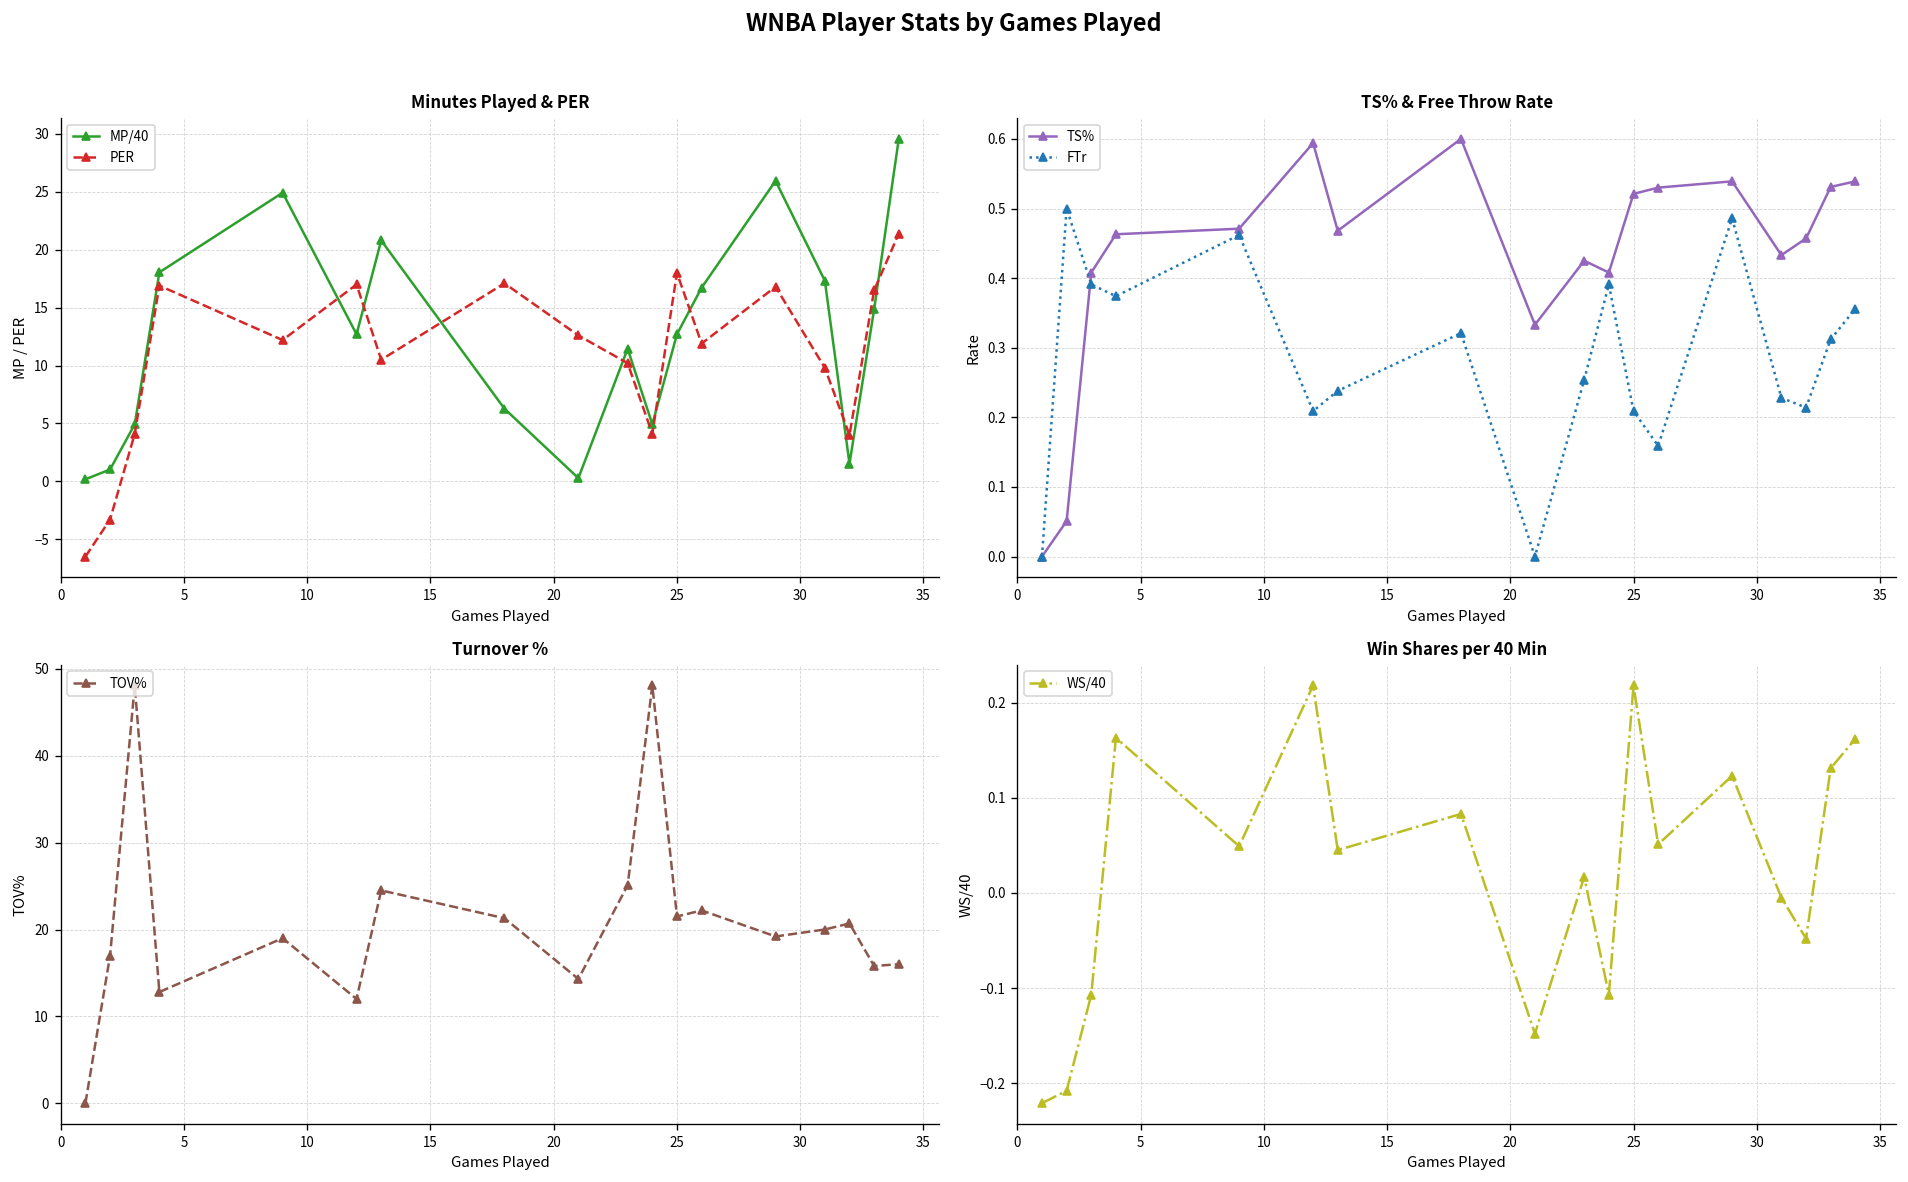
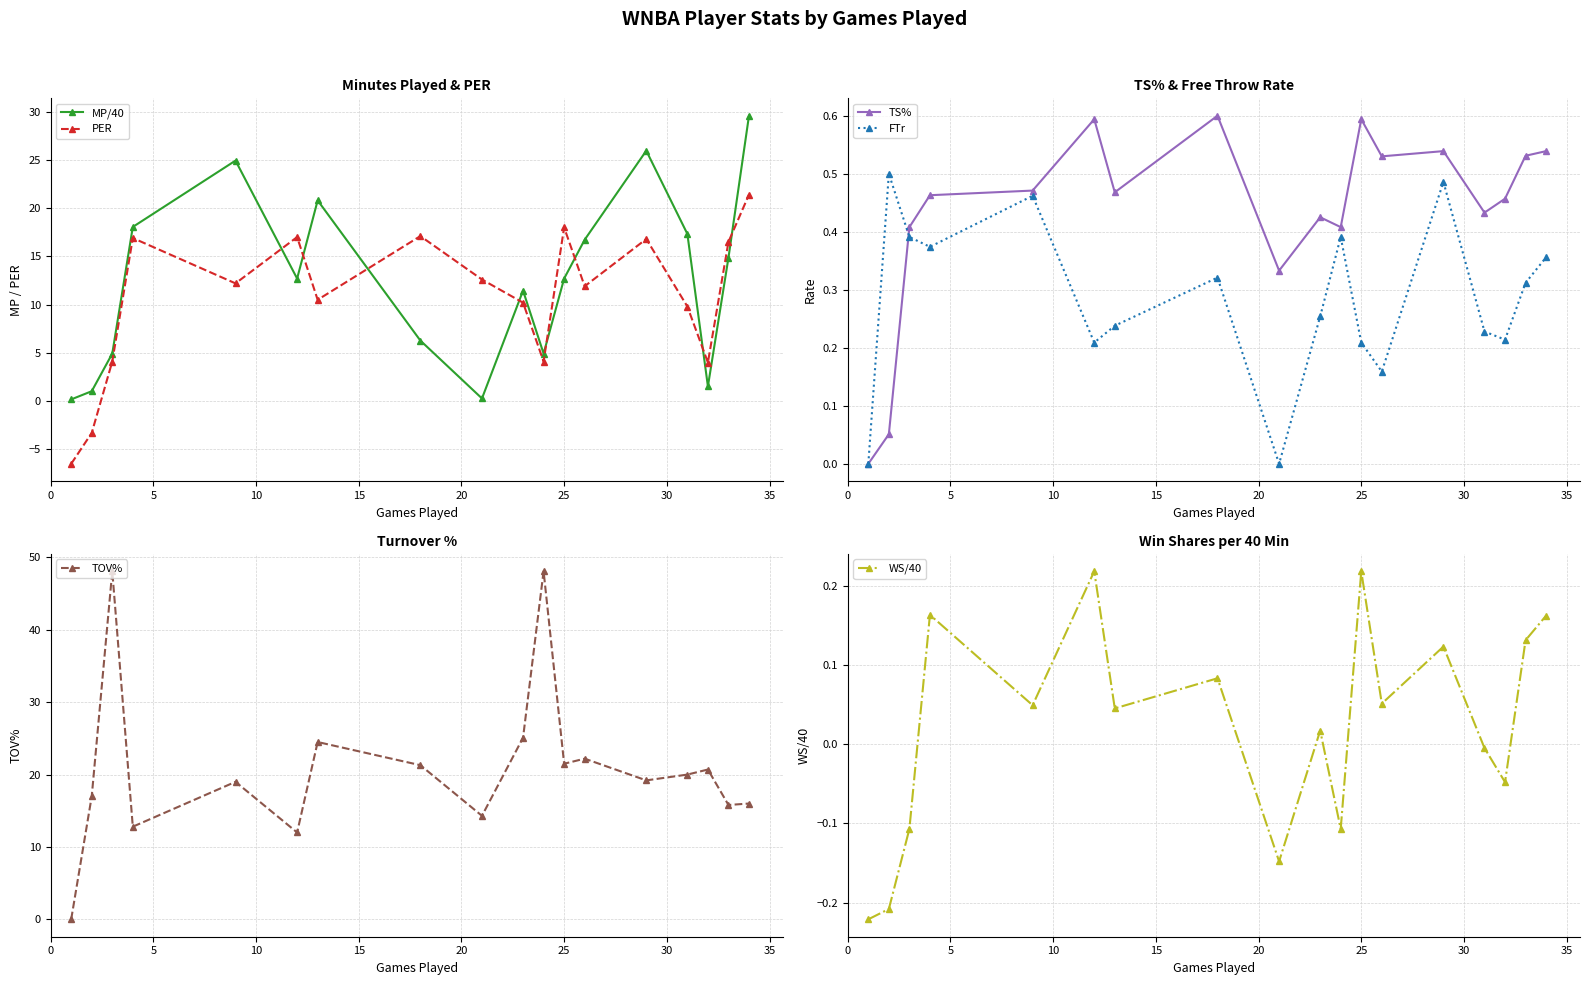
  {
    "Minutes Played & PER": {
      "MP/40": {
        "25": 13
      },
      "PER": {
        "25": 18
      }
    },
    "TS% & Free Throw Rate": {
      "TS%": {
-       "25": 0.52
+       "25": 0.59
      },
      "FTr": {
        "25": 0.21
      }
    },
    "Turnover %": {
      "25": 22
    },
    "Win Shares per 40 Min": {
      "25": 0.22
    }
  }
